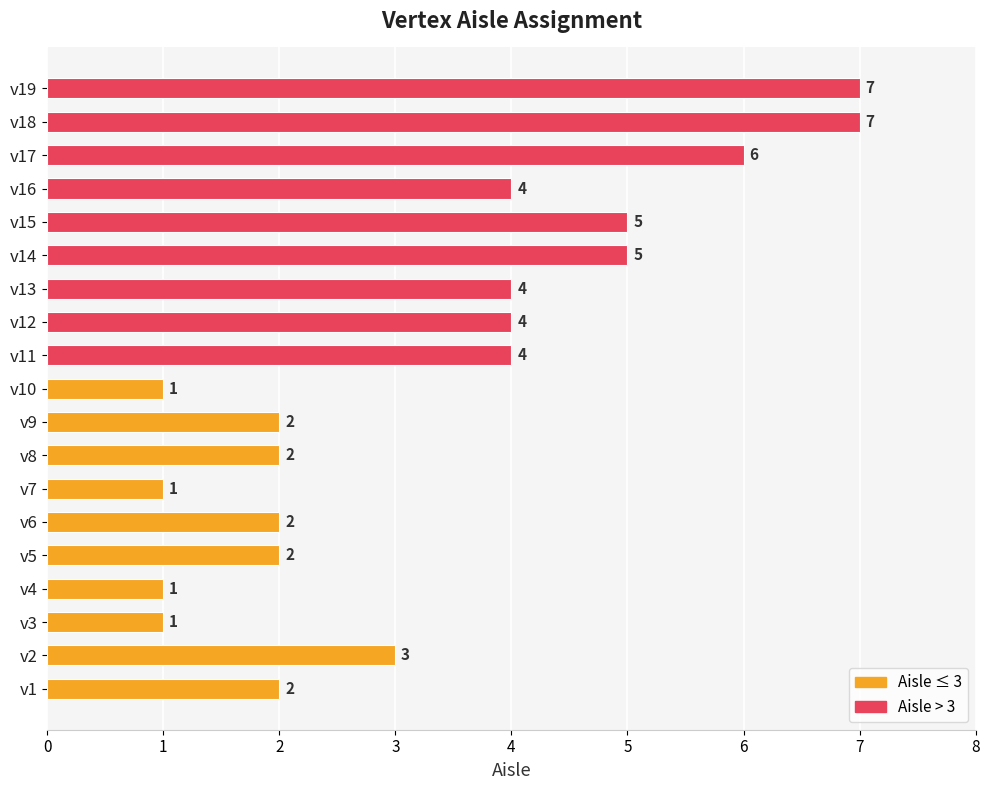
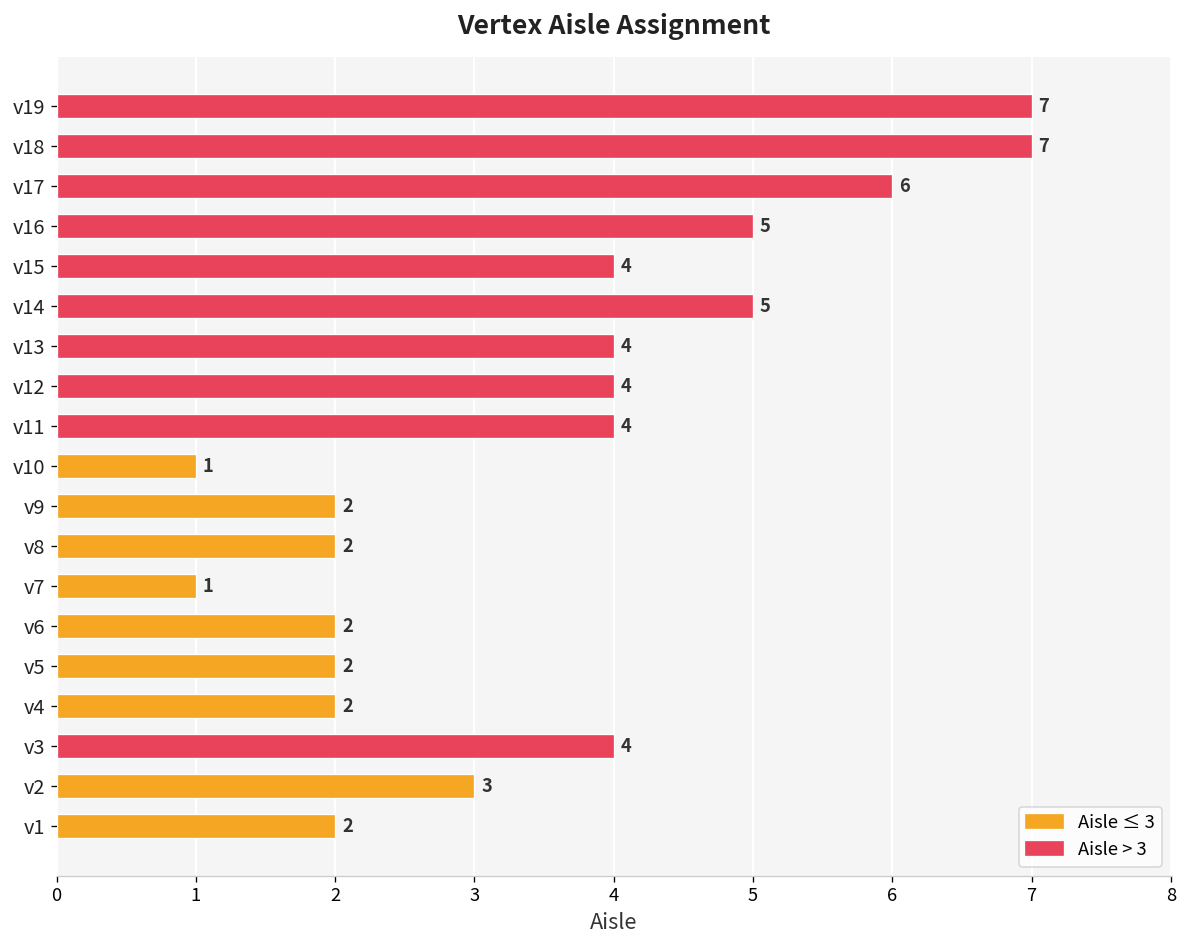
  {
    "v19": 7,
    "v18": 7,
    "v17": 6,
-   "v16": 4,
-   "v15": 5,
+   "v16": 5,
+   "v15": 4,
    "v14": 5,
    "v13": 4,
    "v12": 4,
    "v11": 4,
    "v10": 1,
    "v9": 2,
    "v8": 2,
    "v7": 1,
    "v6": 2,
    "v5": 2,
-   "v4": 1,
-   "v3": 1,
+   "v4": 2,
+   "v3": 4,
    "v2": 3,
    "v1": 2
  }
